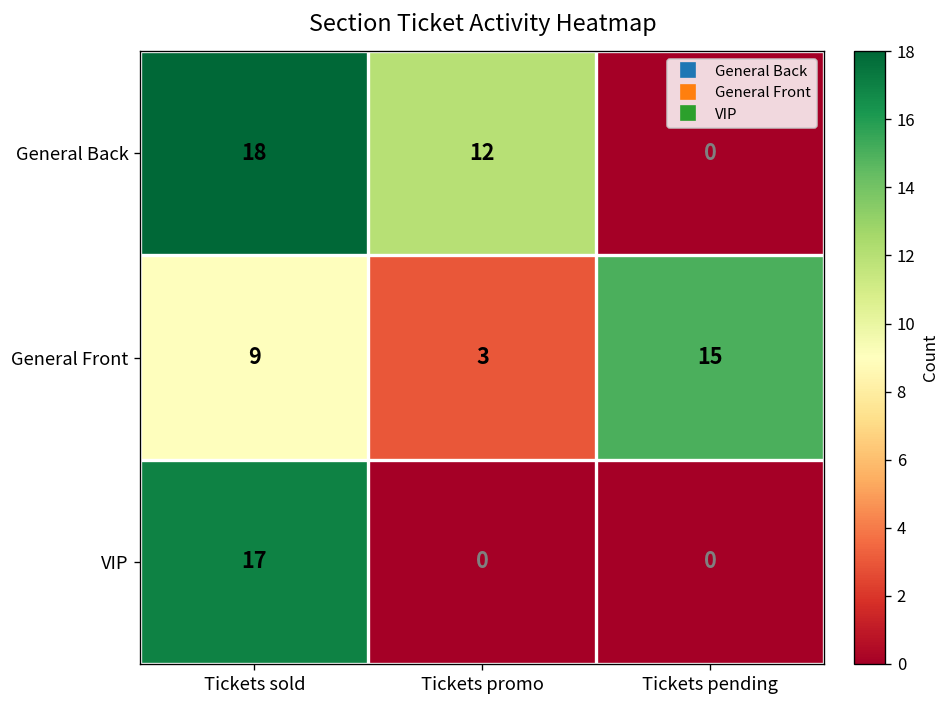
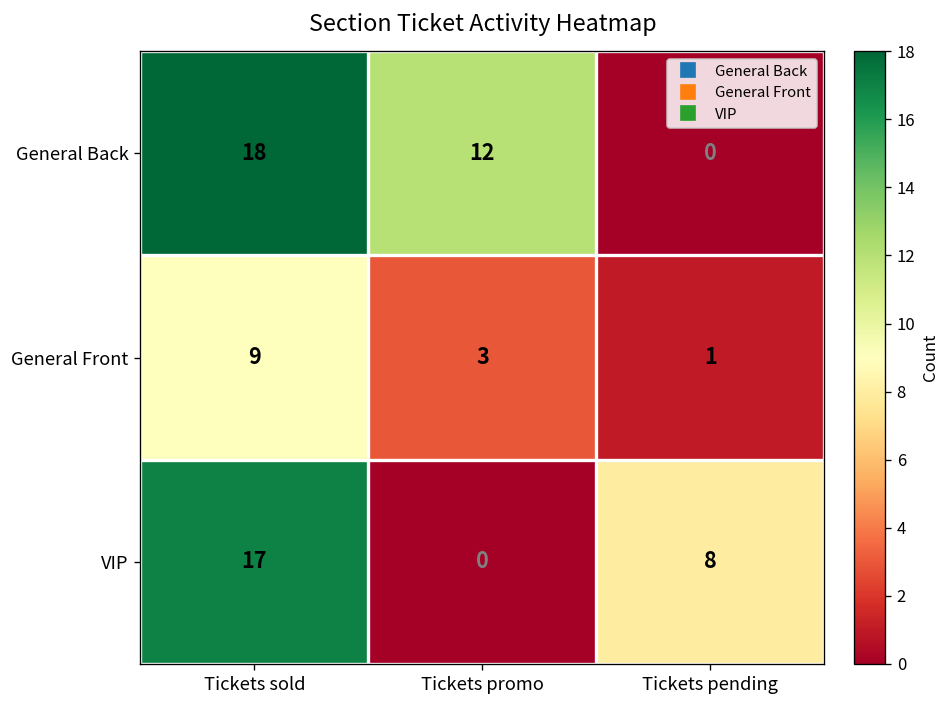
  {
    "General Back": {
      "Tickets sold": 18,
      "Tickets promo": 12,
      "Tickets pending": 0
    },
    "General Front": {
      "Tickets sold": 9,
      "Tickets promo": 3,
-     "Tickets pending": 15
+     "Tickets pending": 1
    },
    "VIP": {
      "Tickets sold": 17,
      "Tickets promo": 0,
-     "Tickets pending": 0
+     "Tickets pending": 8
    }
  }
